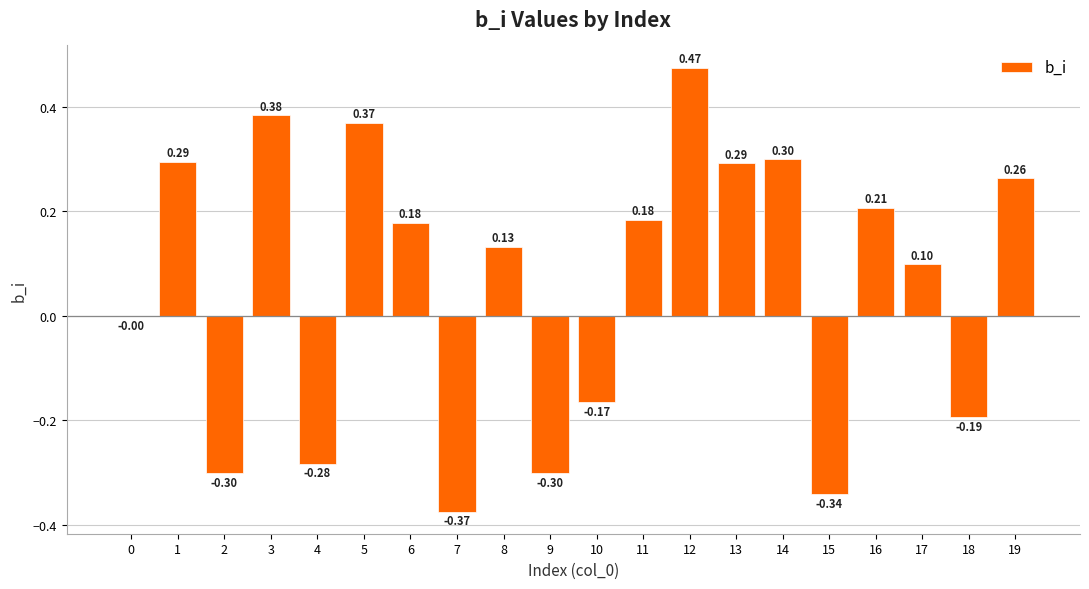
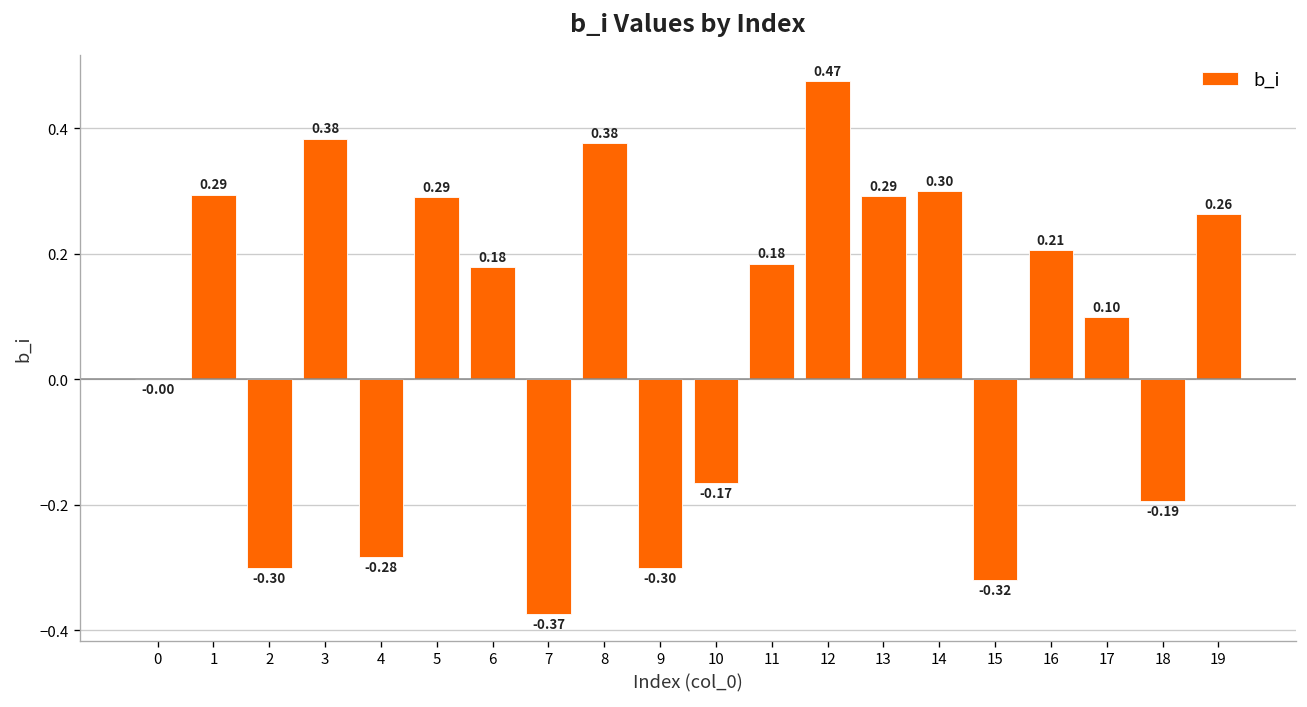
  {
    "0": -0.00,
    "1": 0.29,
    "2": -0.30,
    "3": 0.38,
    "4": -0.28,
-   "5": 0.37,
+   "5": 0.29,
    "6": 0.18,
    "7": -0.37,
-   "8": 0.13,
+   "8": 0.38,
    "9": -0.30,
    "10": -0.17,
    "11": 0.18,
    "12": 0.47,
    "13": 0.29,
    "14": 0.30,
-   "15": -0.34,
+   "15": -0.32,
    "16": 0.21,
    "17": 0.10,
    "18": -0.19,
    "19": 0.26
  }
